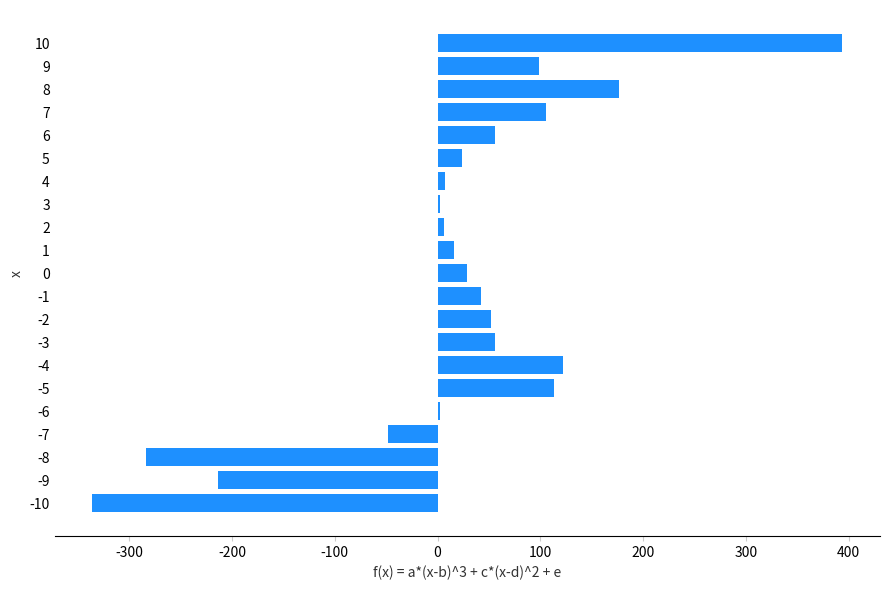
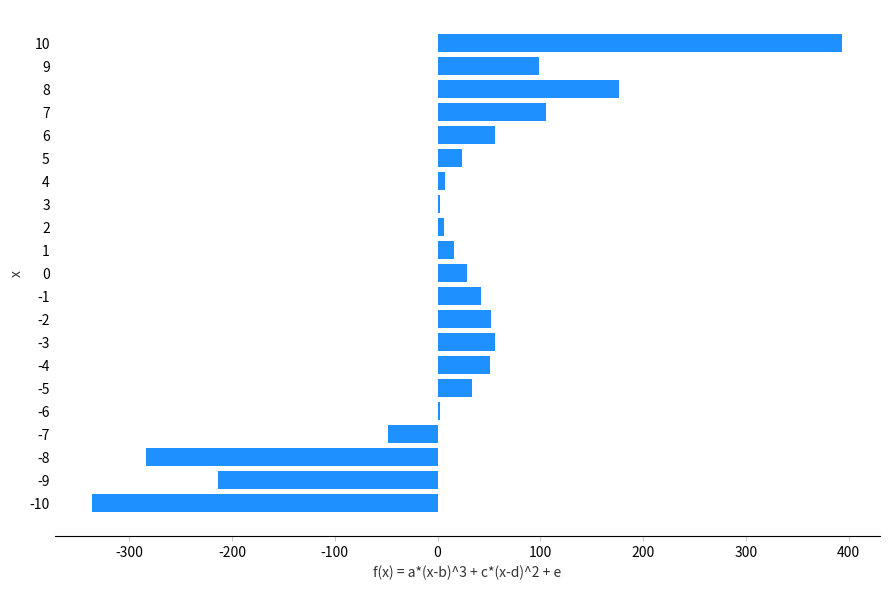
  {
    "10": 394,
    "9": 99,
    "8": 177,
    "7": 106,
    "6": 56,
    "5": 24,
    "4": 7,
    "2": 6,
    "1": 16,
    "0": 29,
    "-1": 42,
    "-2": 52,
    "-3": 56,
-   "-4": 122,
-   "-5": 113,
+   "-4": 51,
+   "-5": 34,
    "-7": -48,
    "-8": -284,
    "-9": -214,
    "-10": -336
  }
